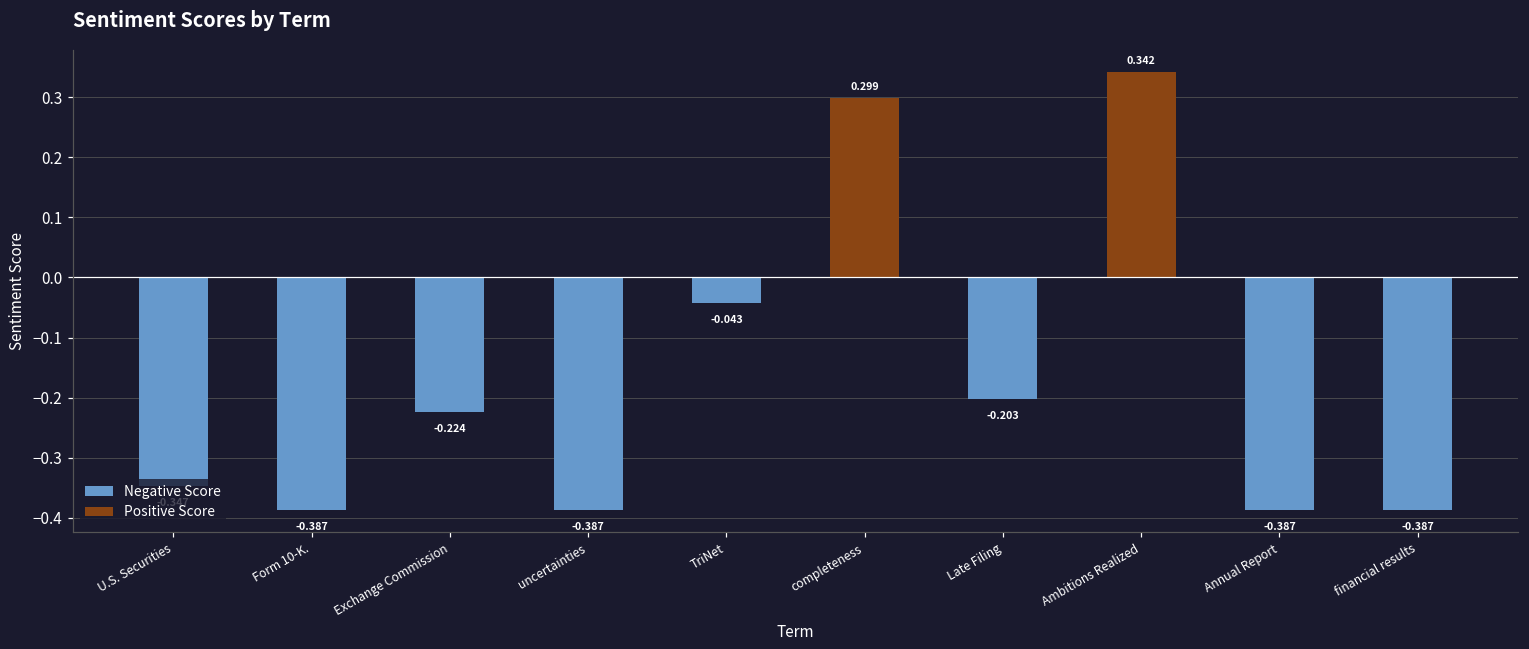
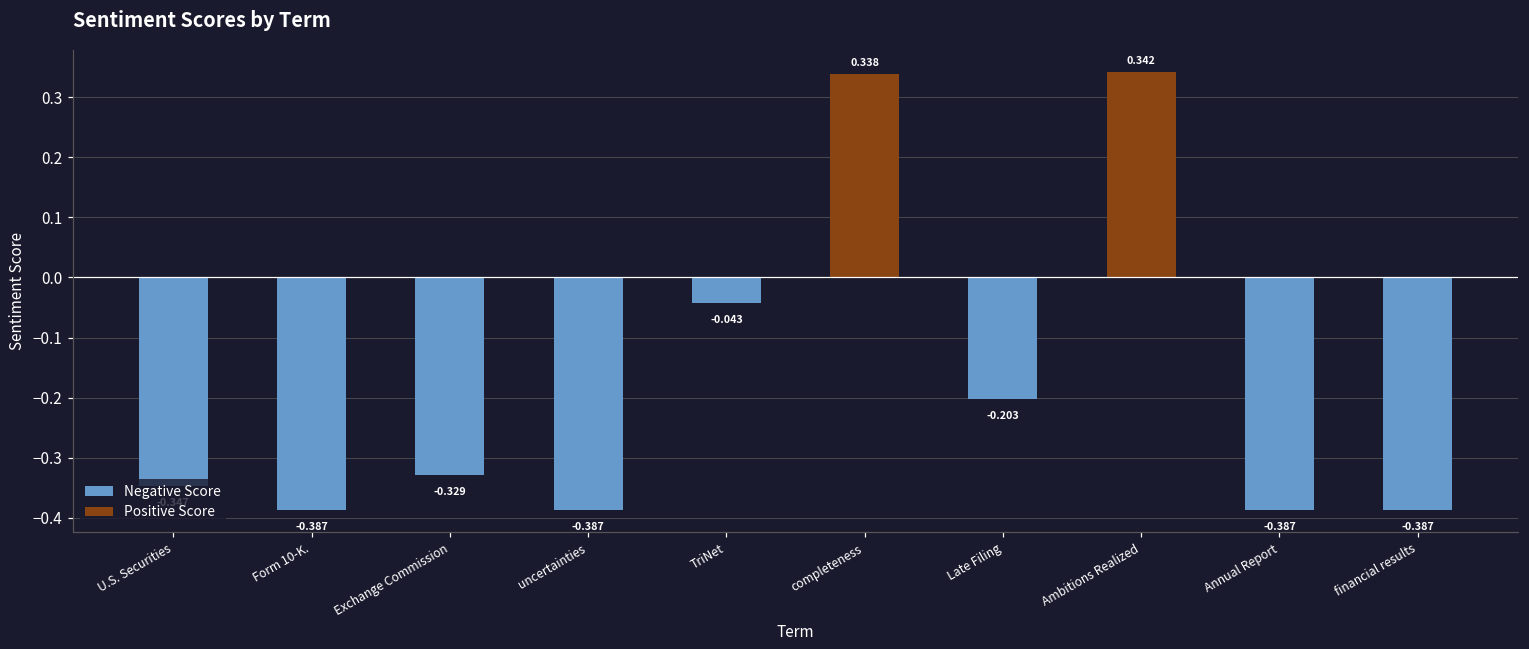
  {
    "Negative Score": {
      "Form 10-K.": -0.387,
-     "Exchange Commission": -0.224,
+     "Exchange Commission": -0.329,
      "uncertainties": -0.387,
      "TriNet": -0.043,
      "Late Filing": -0.203,
      "Annual Report": -0.387,
      "financial results": -0.387
    },
    "Positive Score": {
-     "completeness": 0.299,
+     "completeness": 0.338,
      "Ambitions Realized": 0.342
    }
  }
